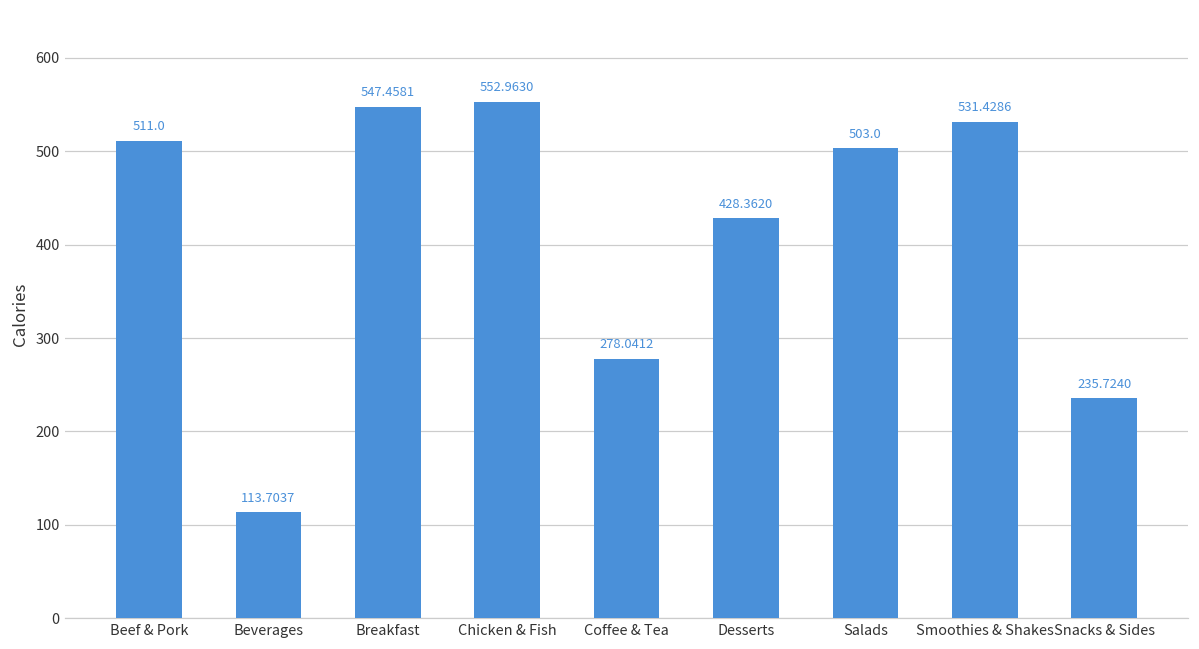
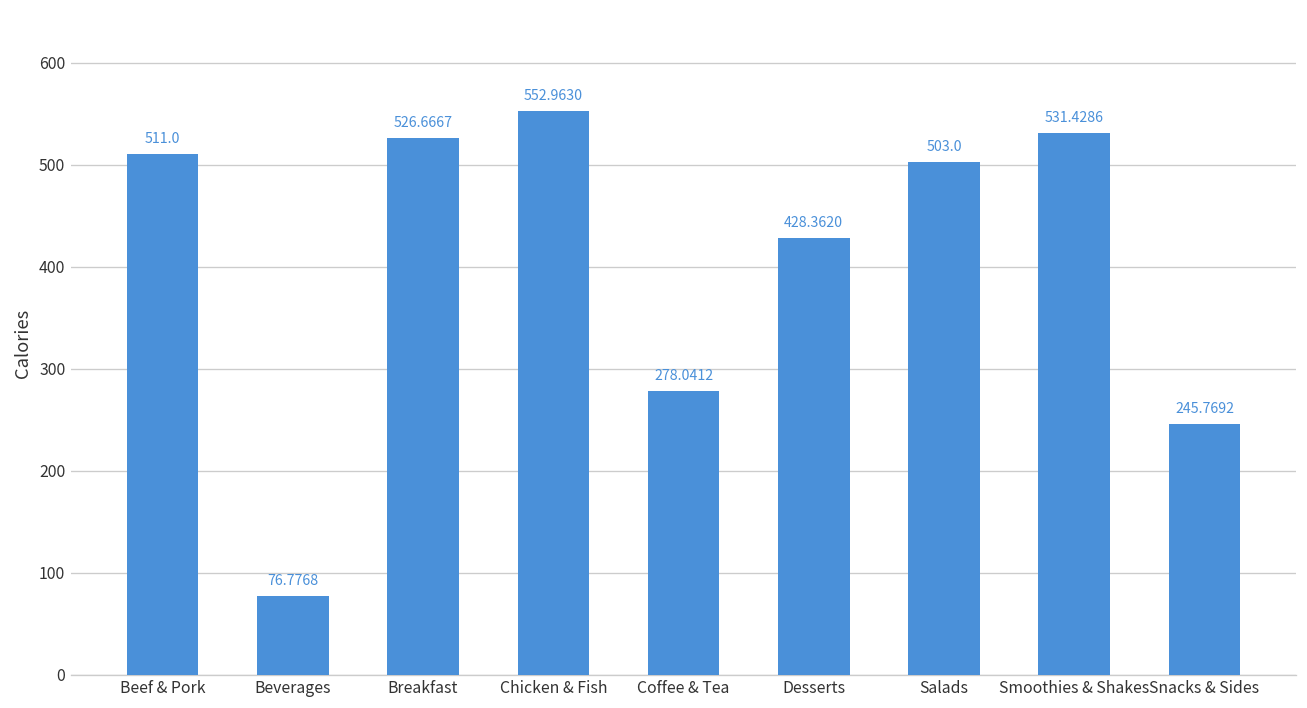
  {
    "Beef & Pork": 511.0,
-   "Beverages": 113.7037,
-   "Breakfast": 547.4581,
+   "Beverages": 76.7768,
+   "Breakfast": 526.6667,
    "Chicken & Fish": 552.9630,
    "Coffee & Tea": 278.0412,
    "Desserts": 428.3620,
    "Salads": 503.0,
    "Smoothies & Shakes": 531.4286,
-   "Snacks & Sides": 235.7240
+   "Snacks & Sides": 245.7692
  }
